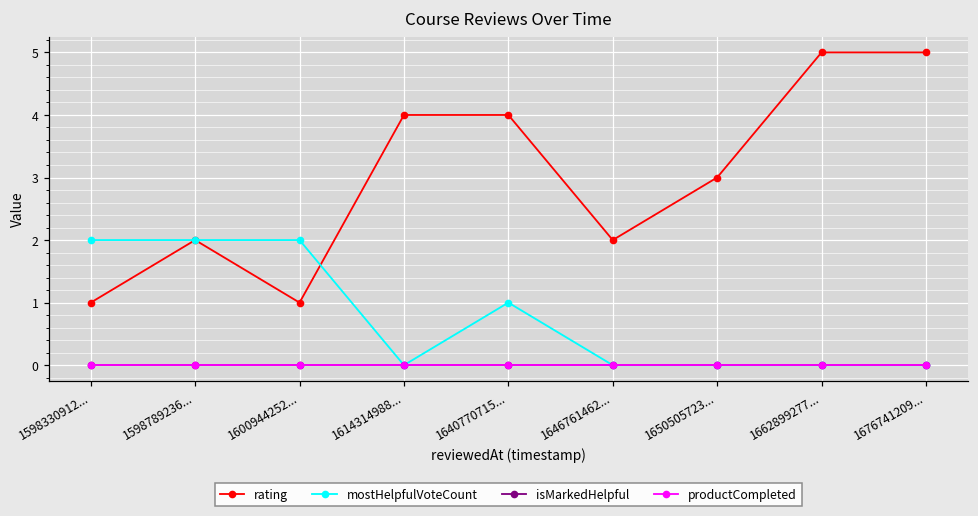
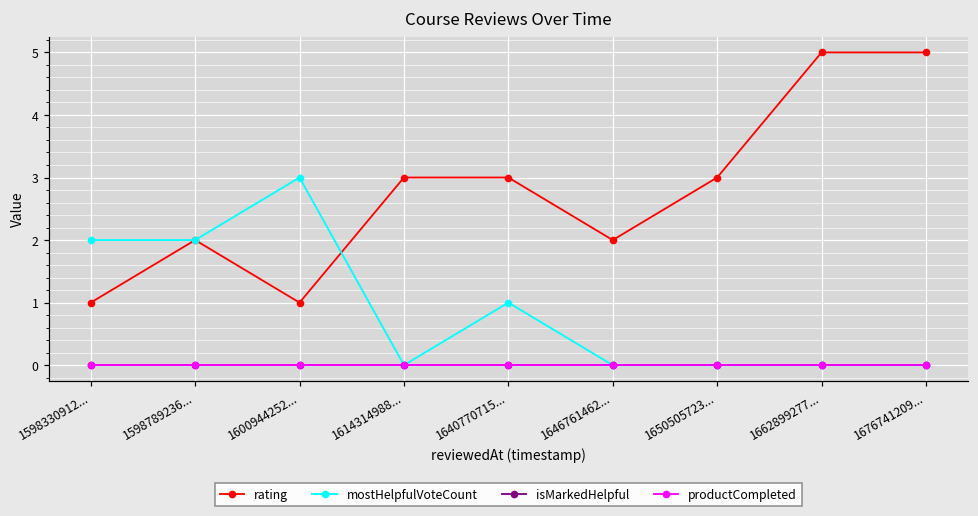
  {
    "rating": {
      "1598330912...": 1,
      "1600944252...": 1,
-     "1614314988...": 4,
-     "1640770715...": 4,
+     "1614314988...": 3,
+     "1640770715...": 3,
      "1646761462...": 2,
      "1650505723...": 3,
      "1662899277...": 5,
      "1676741209...": 5
    },
    "mostHelpfulVoteCount": {
      "1598330912...": 2,
-     "1600944252...": 2,
+     "1600944252...": 3,
      "1640770715...": 1
    },
    "productCompleted": {
      "1598330912...": 0,
      "1598789236...": 0,
      "1600944252...": 0,
      "1640770715...": 0
    }
  }
